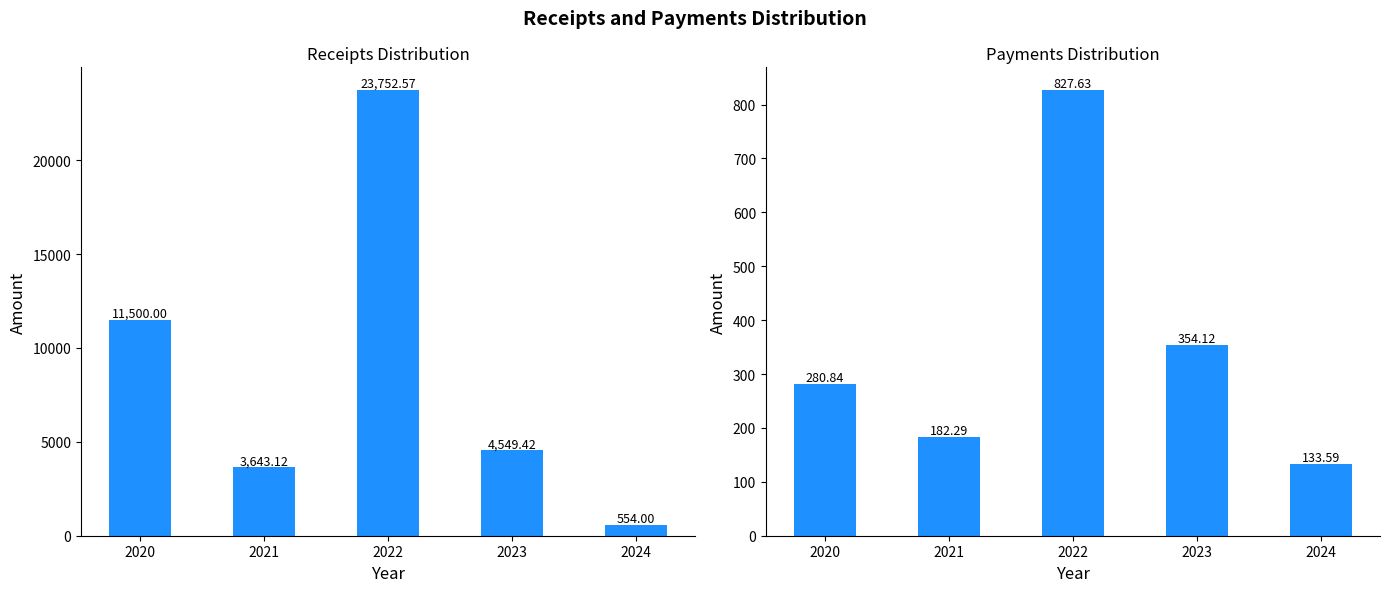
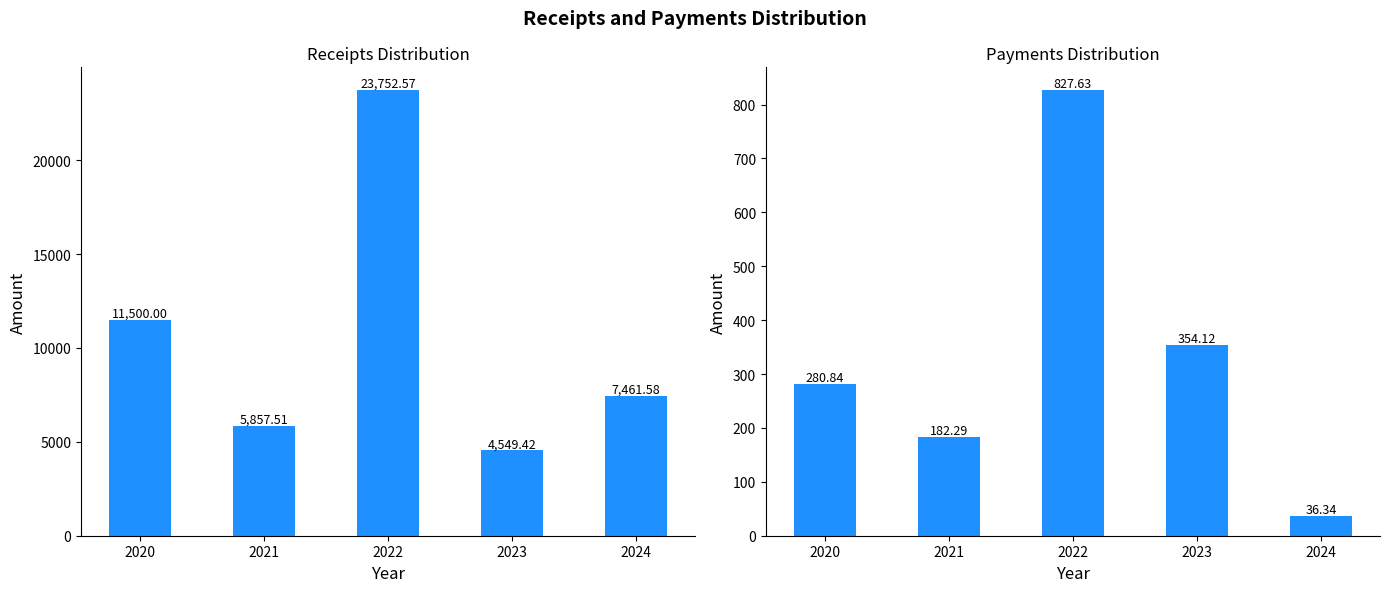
  {
    "Receipts Distribution": {
      "2020": "11,500.00",
-     "2021": "3,643.12",
+     "2021": "5,857.51",
      "2022": "23,752.57",
      "2023": "4,549.42",
-     "2024": "554.00"
+     "2024": "7,461.58"
    },
    "Payments Distribution": {
      "2020": "280.84",
      "2021": "182.29",
      "2022": "827.63",
      "2023": "354.12",
-     "2024": "133.59"
+     "2024": "36.34"
    }
  }
